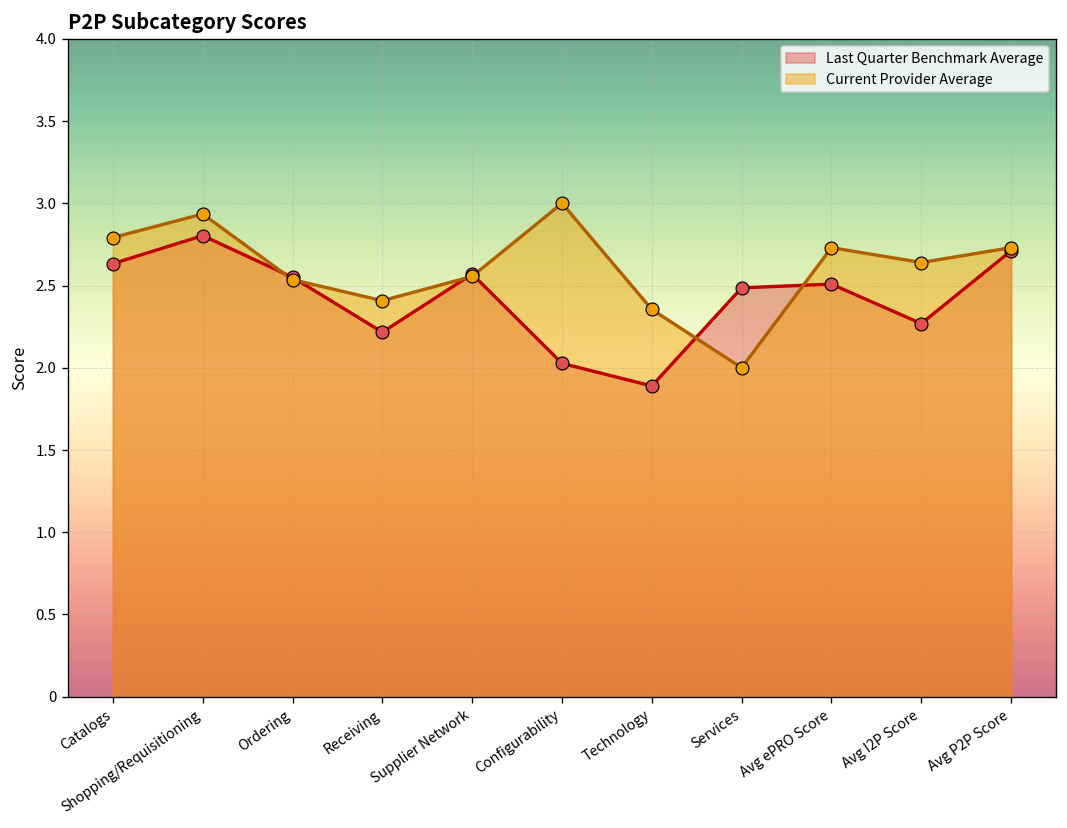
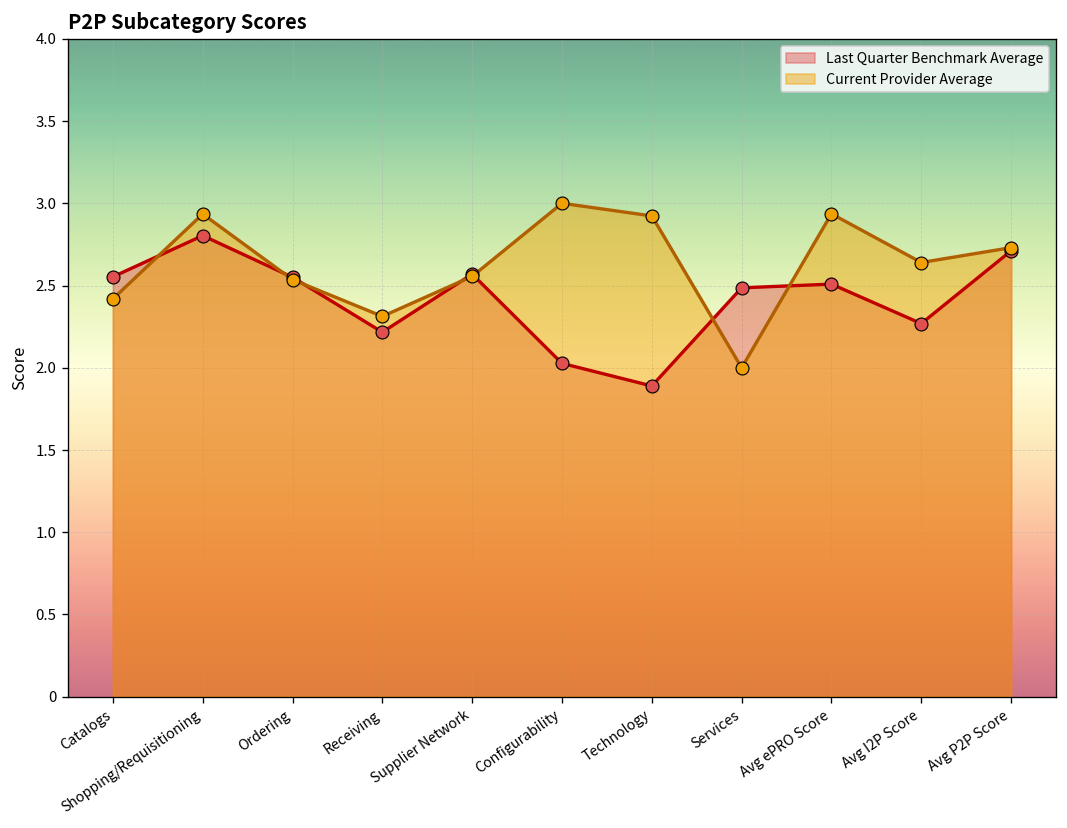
  {
    "Last Quarter Benchmark Average": {
-     "Catalogs": 2.63,
+     "Catalogs": 2.55,
      "Shopping/Requisitioning": 2.80,
      "Receiving": 2.22,
      "Configurability": 2.03,
      "Technology": 1.89,
      "Services": 2.49,
      "Avg ePRO Score": 2.51,
      "Avg I2P Score": 2.27,
      "Avg P2P Score": 2.71
    },
    "Current Provider Average": {
-     "Catalogs": 2.79,
+     "Catalogs": 2.42,
      "Shopping/Requisitioning": 2.93,
-     "Receiving": 2.41,
+     "Receiving": 2.31,
      "Configurability": 3.00,
-     "Technology": 2.35,
+     "Technology": 2.92,
      "Services": 2.00,
-     "Avg ePRO Score": 2.73,
+     "Avg ePRO Score": 2.94,
      "Avg I2P Score": 2.64,
      "Avg P2P Score": 2.73
    }
  }
